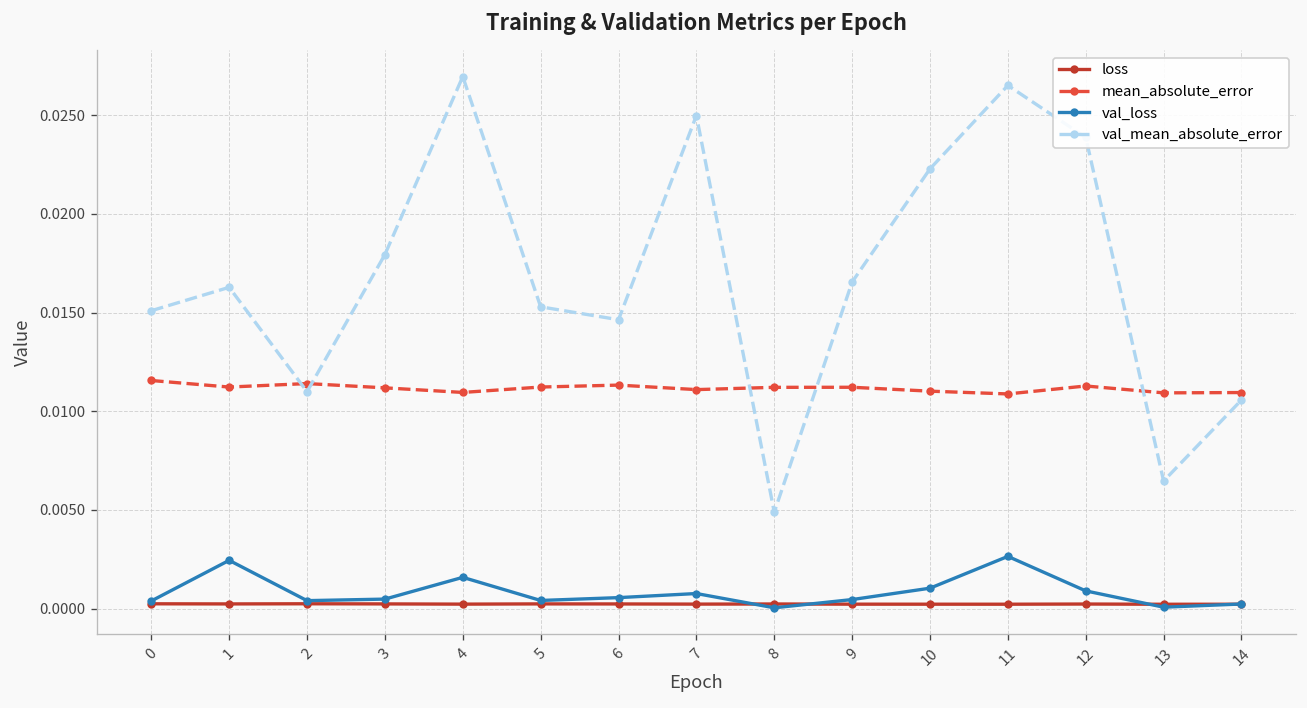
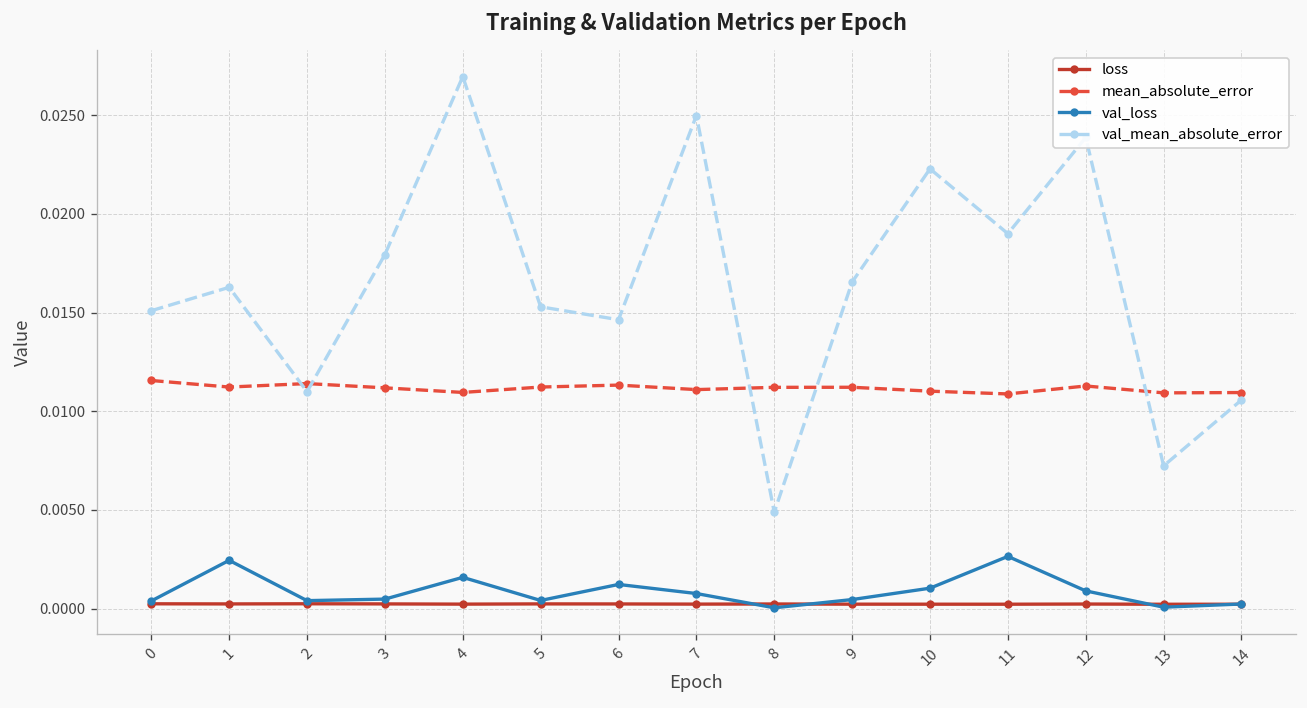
  {
    "val_loss": {
      "1": 0.0024,
      "2": 0.0004,
      "3": 0.0005,
      "4": 0.0016,
      "5": 0.0004,
-     "6": 0.0006,
+     "6": 0.0012,
      "7": 0.0008,
      "8": 0.0000,
      "9": 0.0005,
      "10": 0.0010,
      "11": 0.0026,
      "12": 0.0009
    },
    "val_mean_absolute_error": {
      "0": 0.0151,
      "1": 0.0163,
      "2": 0.0110,
      "3": 0.0179,
      "4": 0.0270,
      "5": 0.0153,
      "6": 0.0146,
      "7": 0.0250,
      "8": 0.0049,
      "9": 0.0166,
      "10": 0.0223,
-     "11": 0.0265,
-     "13": 0.0065,
+     "11": 0.0190,
+     "13": 0.0072,
      "14": 0.0106
    }
  }
